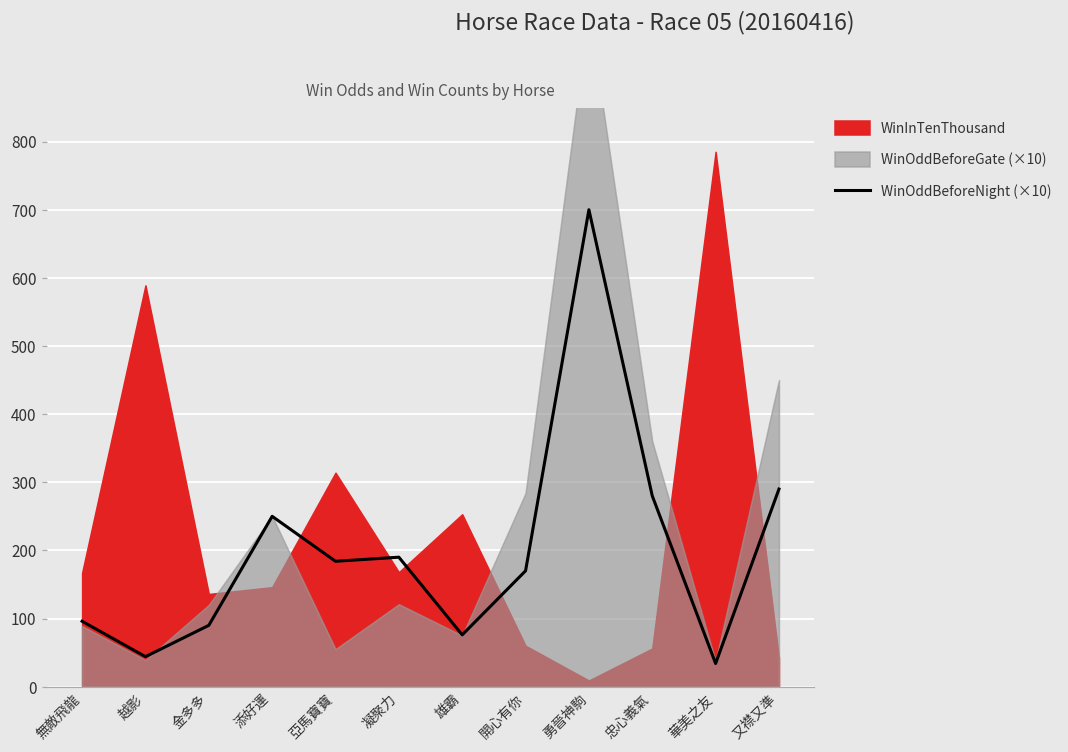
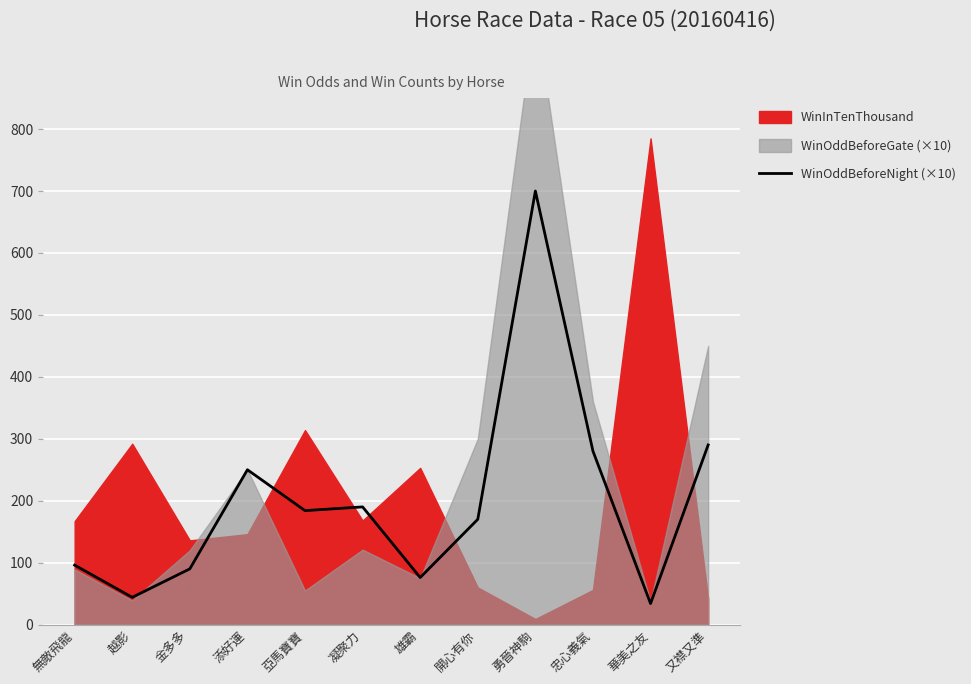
  {
    "WinOddBeforeNight (×10)": {
      "無敵飛龍": 100,
      "越影": 40,
      "金多多": 90,
      "亞馬寶寶": 180,
      "凝聚力": 190,
      "開心有你": 170,
      "勇晉神駒": 700,
      "忠心義氣": 280,
      "又襟又準": 290
    },
    "WinInTenThousand": {
      "無敵飛龍": 170,
-     "越影": 590,
+     "越影": 290,
      "金多多": 140,
      "添好運": 150,
      "亞馬寶寶": 310,
      "凝聚力": 170,
      "雄霸": 250,
      "開心有你": 60,
      "勇晉神駒": 10,
      "忠心義氣": 60,
      "華美之友": 790,
      "又襟又準": 40
    },
    "WinOddBeforeGate (×10)": {
      "無敵飛龍": 90,
      "越影": 40,
      "金多多": 120,
      "亞馬寶寶": 60,
      "凝聚力": 120,
-     "開心有你": 280,
+     "開心有你": 300,
      "忠心義氣": 360,
      "又襟又準": 450
    }
  }
